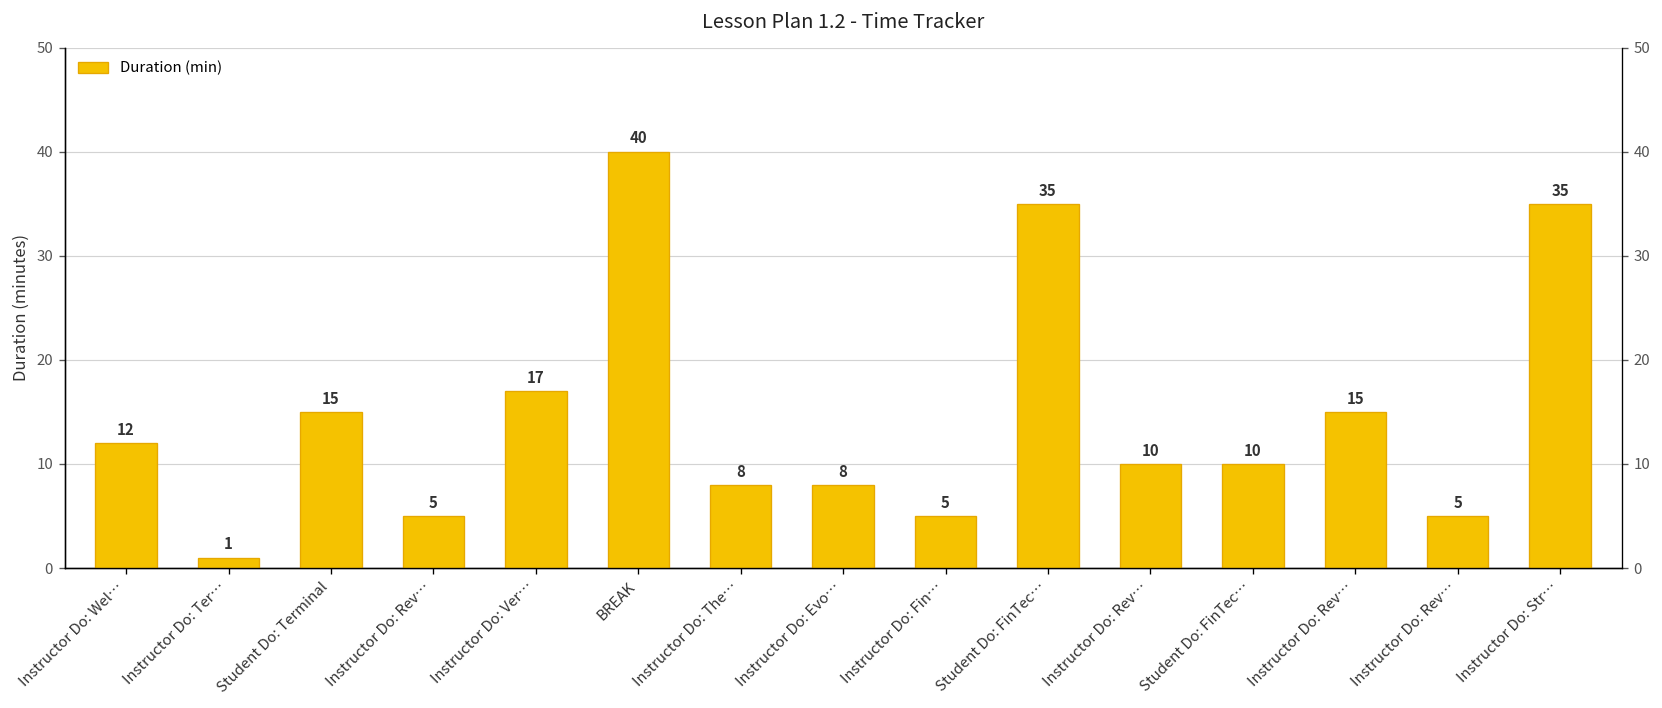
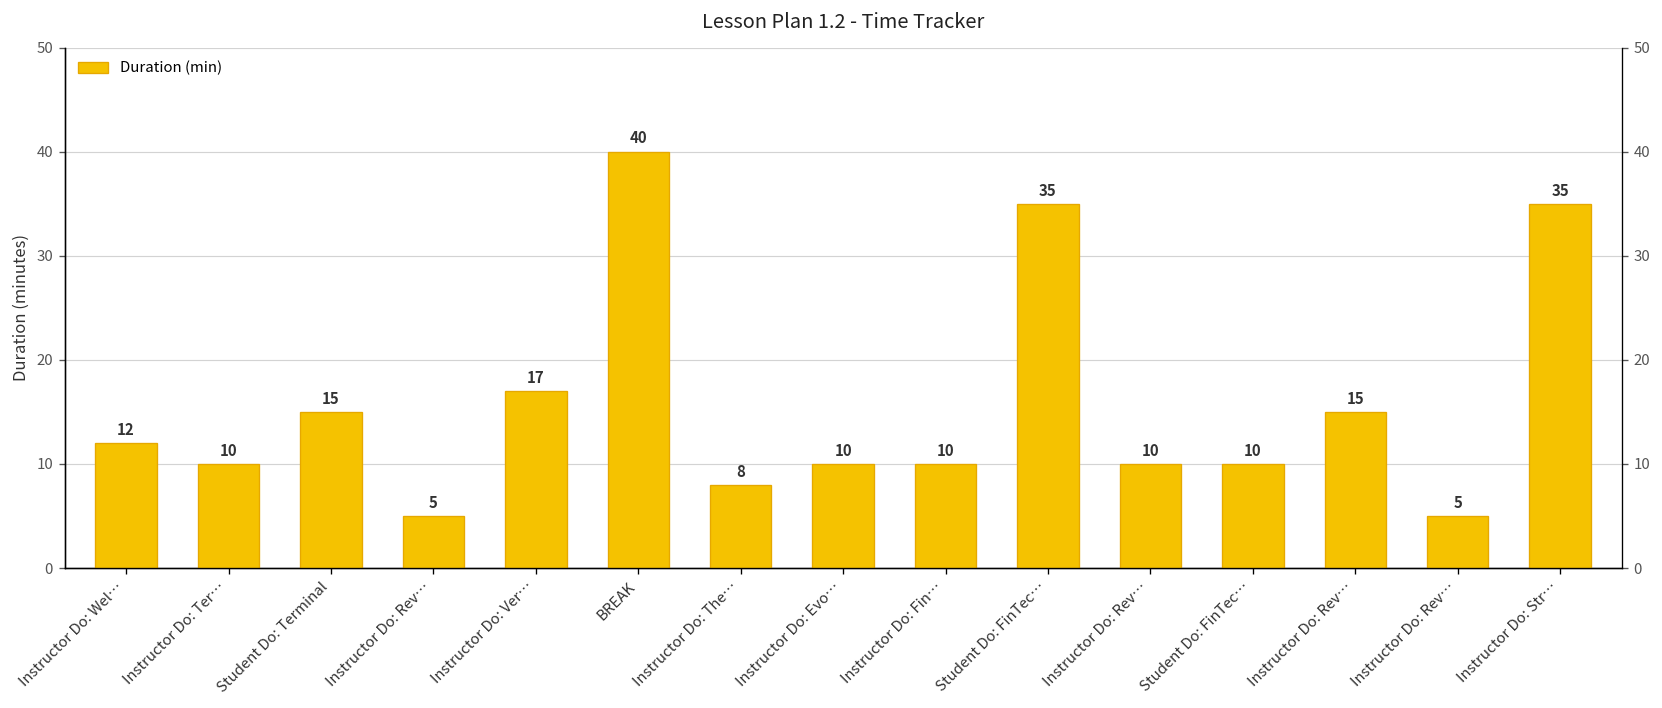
  {
    "Instructor Do: Wel…": 12,
-   "Instructor Do: Ter…": 1,
+   "Instructor Do: Ter…": 10,
    "Student Do: Terminal": 15,
    "Instructor Do: Ver…": 17,
    "BREAK": 40,
    "Instructor Do: The…": 8,
-   "Instructor Do: Evo…": 8,
-   "Instructor Do: Fin…": 5,
+   "Instructor Do: Evo…": 10,
+   "Instructor Do: Fin…": 10,
    "Instructor Do: Str…": 35
  }
